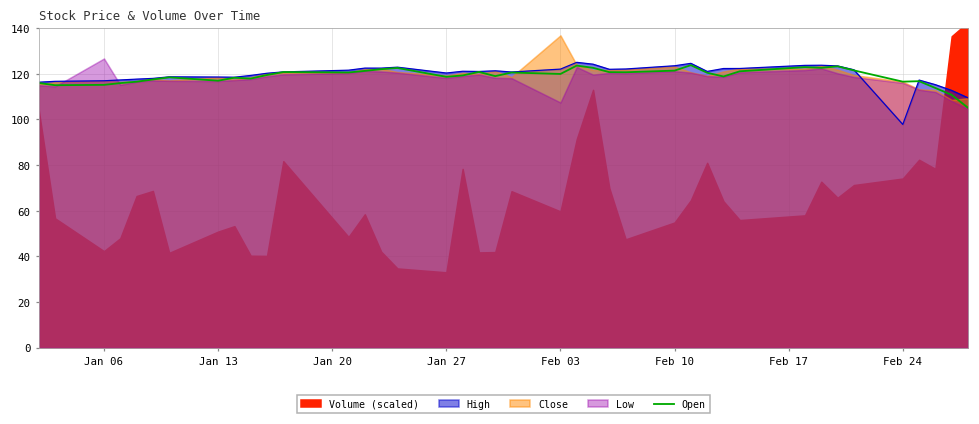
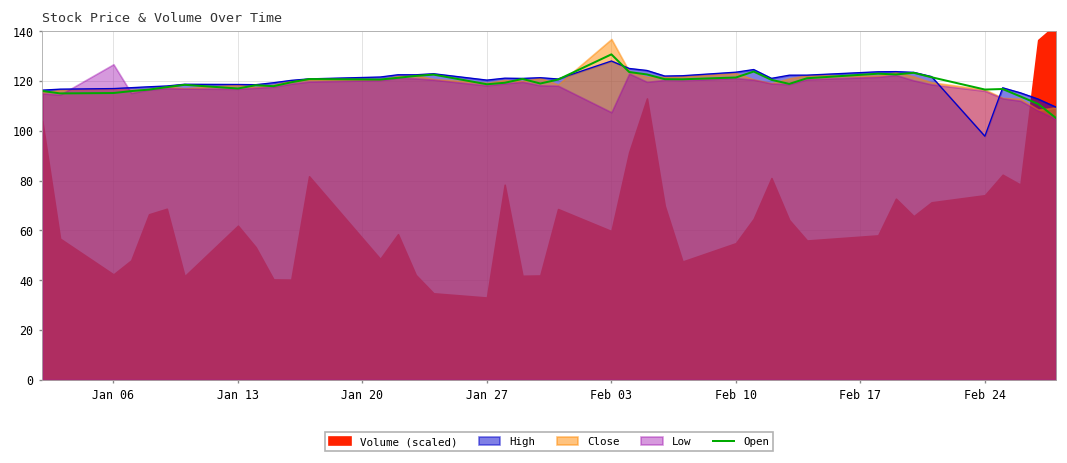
  {
    "Volume (scaled)": {
      "Jan 06": 42,
-     "Jan 13": 51,
+     "Jan 13": 62,
      "Jan 27": 33,
      "Feb 03": 60,
      "Feb 10": 55,
      "Feb 24": 74
    },
    "High": {
-     "Feb 03": 122,
+     "Feb 03": 128,
      "Feb 24": 98
    },
    "Open": {
      "Jan 06": 115,
-     "Feb 03": 120
+     "Feb 03": 131
    },
    "Close": {
      "Feb 03": 137
    },
    "Low": {
      "Jan 06": 127,
      "Feb 03": 107
    }
  }
